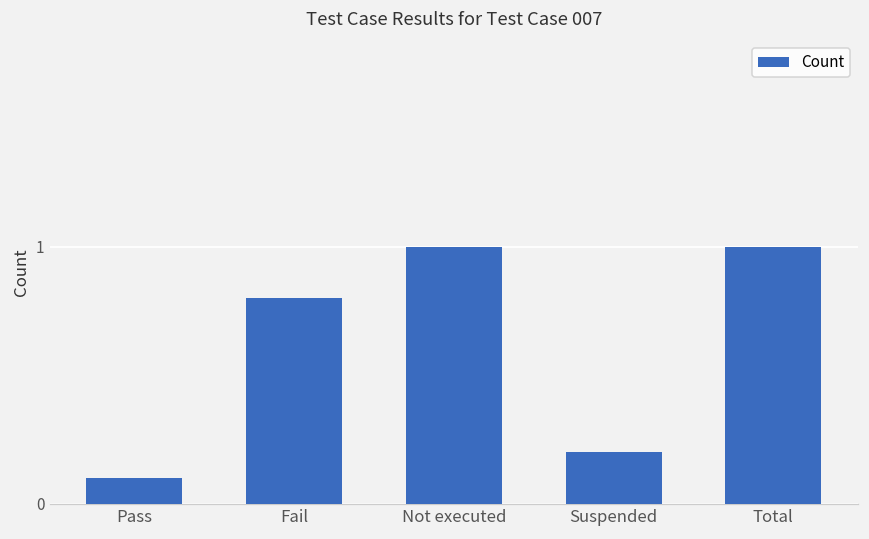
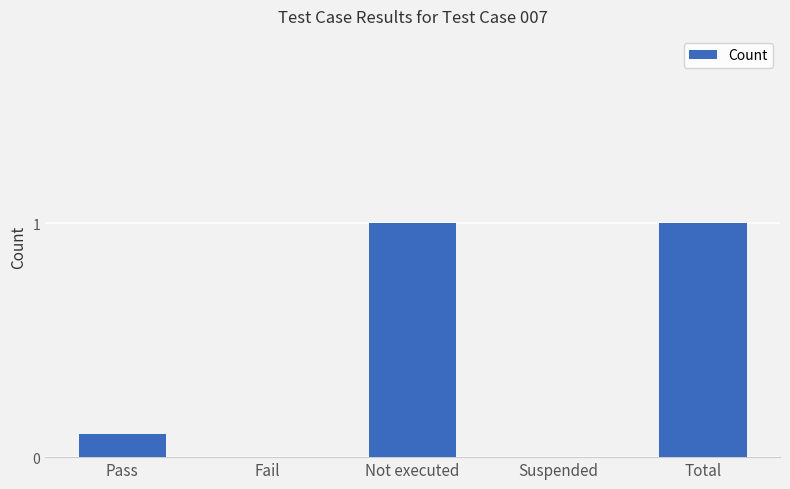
  {
    "Pass": 0.1,
-   "Fail": 0.8,
+   "Fail": 0.0,
    "Not executed": 1.0,
-   "Suspended": 0.2,
+   "Suspended": 0.0,
    "Total": 1.0
  }
